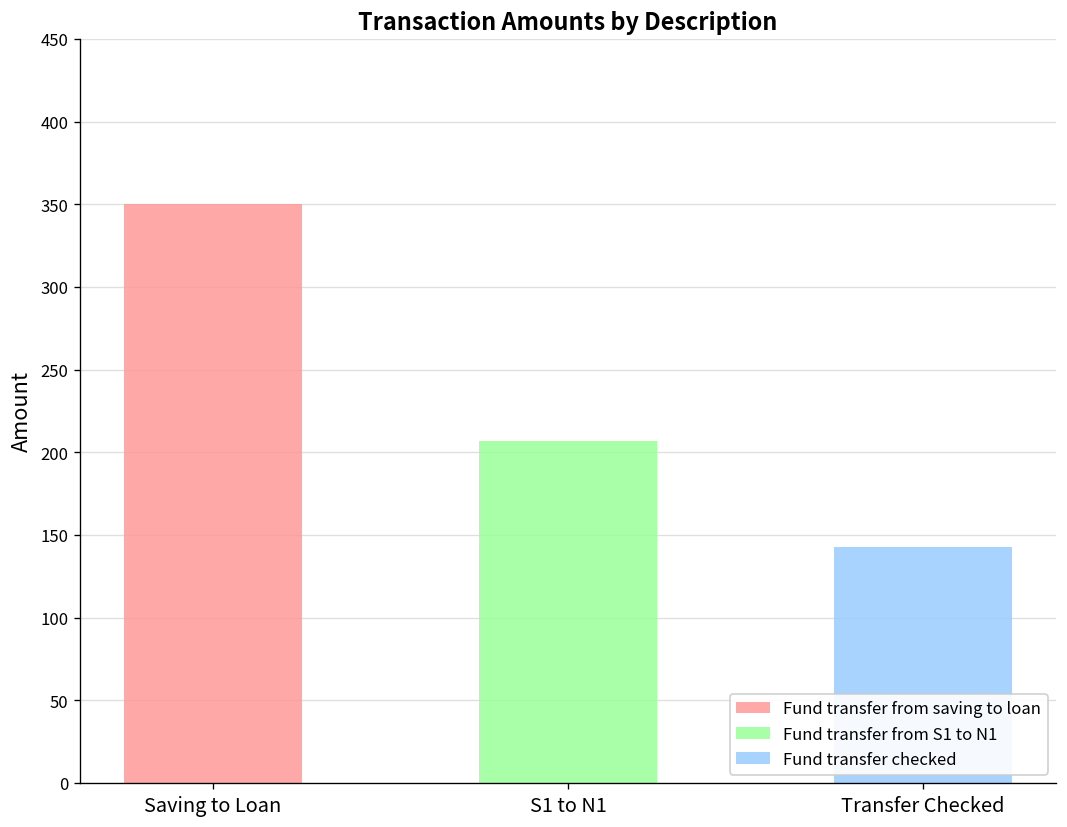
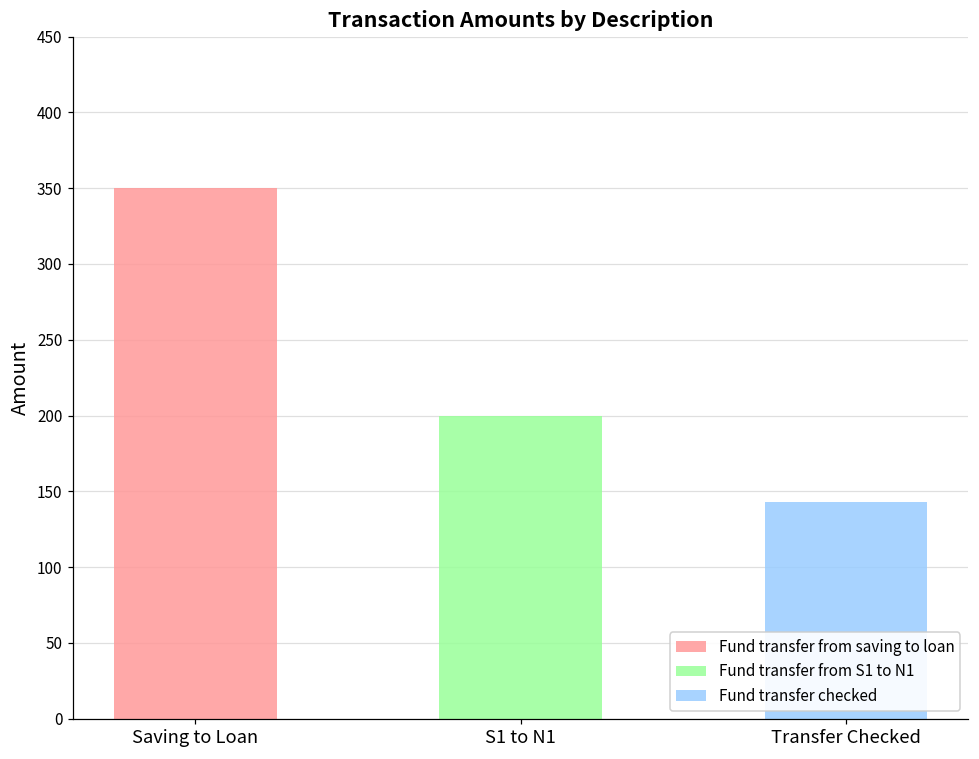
  {
    "Saving to Loan": 350,
-   "S1 to N1": 207,
+   "S1 to N1": 200,
    "Transfer Checked": 143
  }
